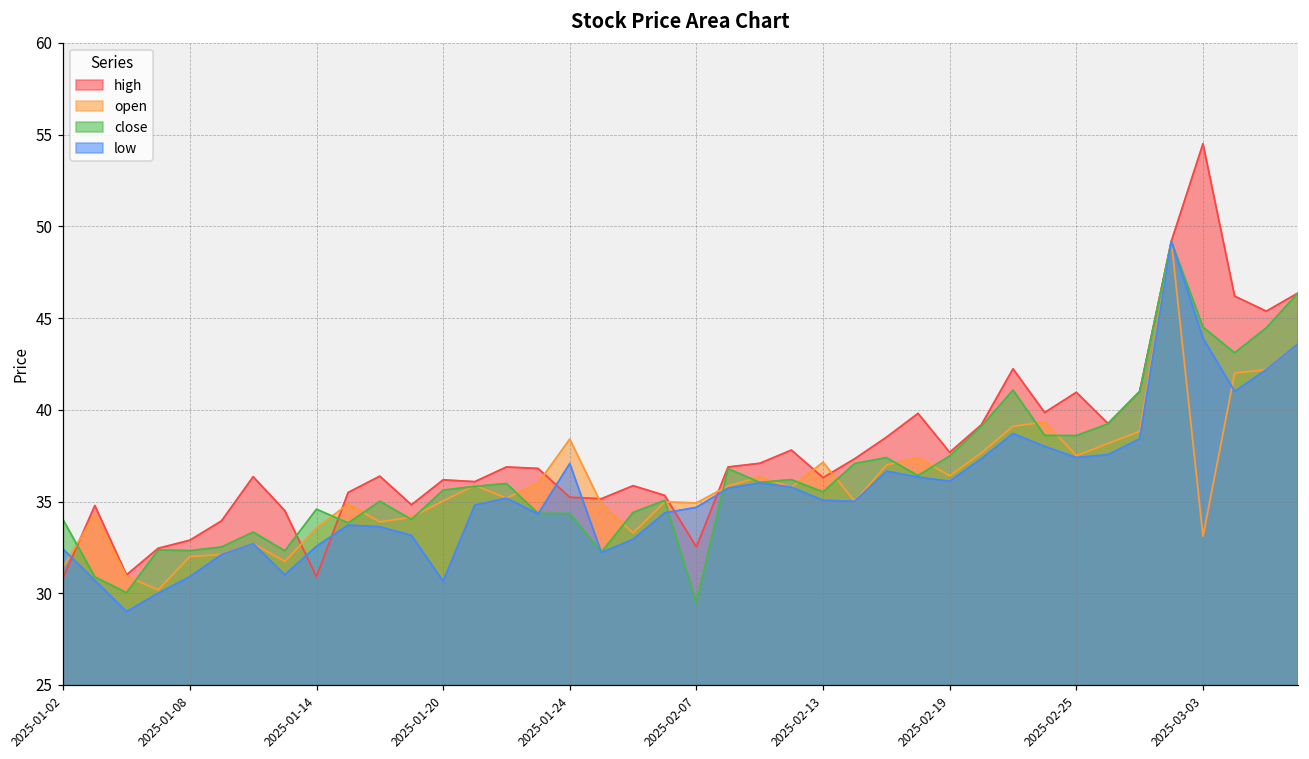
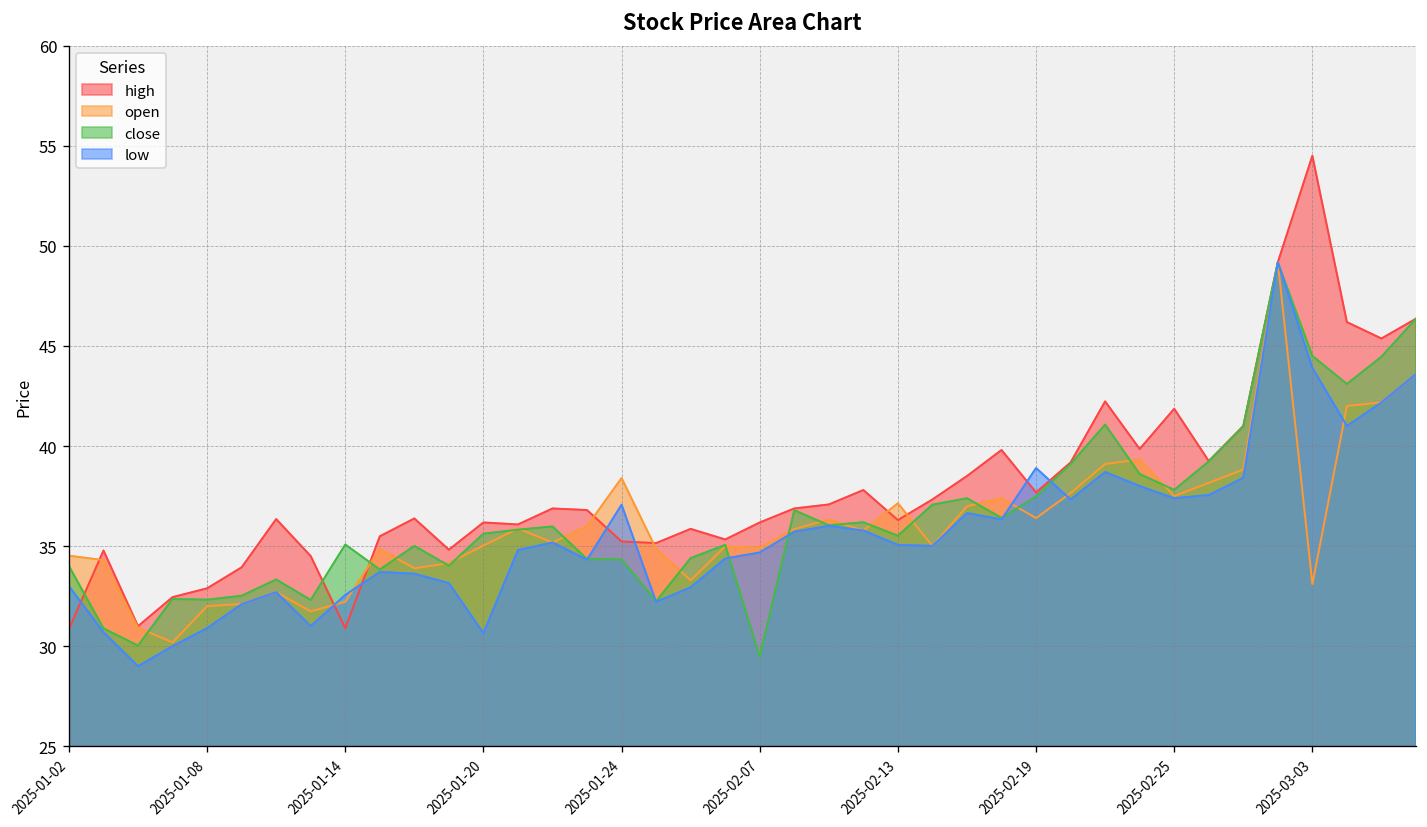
  {
    "high": {
      "2025-01-02": 30.9,
      "2025-01-08": 32.9,
      "2025-01-14": 30.9,
      "2025-01-20": 36.2,
      "2025-01-24": 35.2,
-     "2025-02-07": 32.5,
+     "2025-02-07": 36.2,
      "2025-02-13": 36.3,
      "2025-02-19": 37.7,
-     "2025-02-25": 41.0,
+     "2025-02-25": 41.9,
      "2025-03-03": 54.5
    },
    "open": {
-     "2025-01-02": 31.4,
+     "2025-01-02": 34.5,
      "2025-01-08": 32.0,
-     "2025-01-14": 33.6,
+     "2025-01-14": 32.2,
      "2025-01-20": 35.0,
      "2025-01-24": 38.4,
      "2025-02-07": 34.9,
      "2025-02-13": 37.1,
      "2025-02-19": 36.4,
      "2025-03-03": 33.1
    },
    "close": {
      "2025-01-02": 34.0,
      "2025-01-08": 32.3,
-     "2025-01-14": 34.6,
+     "2025-01-14": 35.1,
      "2025-01-20": 35.6,
      "2025-01-24": 34.3,
      "2025-02-07": 29.5,
      "2025-02-13": 35.5,
      "2025-02-19": 37.5,
-     "2025-02-25": 38.6,
+     "2025-02-25": 37.8,
      "2025-03-03": 44.5
    },
    "low": {
-     "2025-01-02": 32.4,
+     "2025-01-02": 33.0,
      "2025-01-08": 30.9,
      "2025-01-14": 32.6,
      "2025-01-20": 30.7,
      "2025-01-24": 37.1,
      "2025-02-07": 34.7,
      "2025-02-13": 35.1,
-     "2025-02-19": 36.1,
+     "2025-02-19": 38.9,
      "2025-03-03": 43.9
    }
  }
